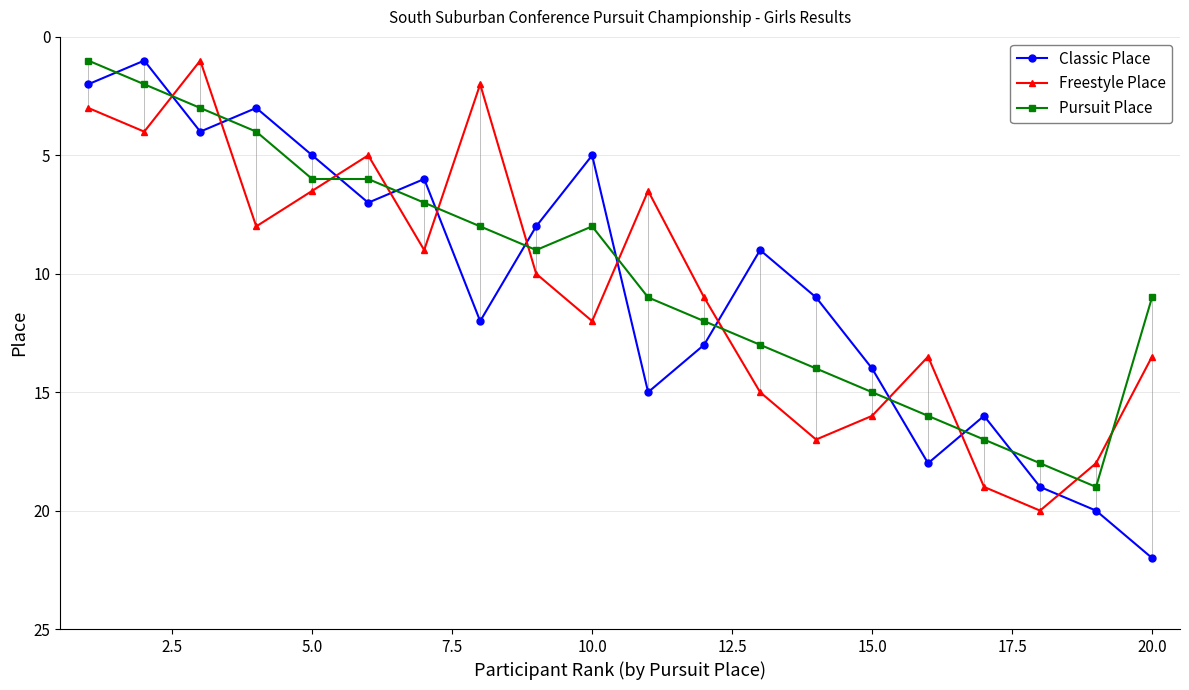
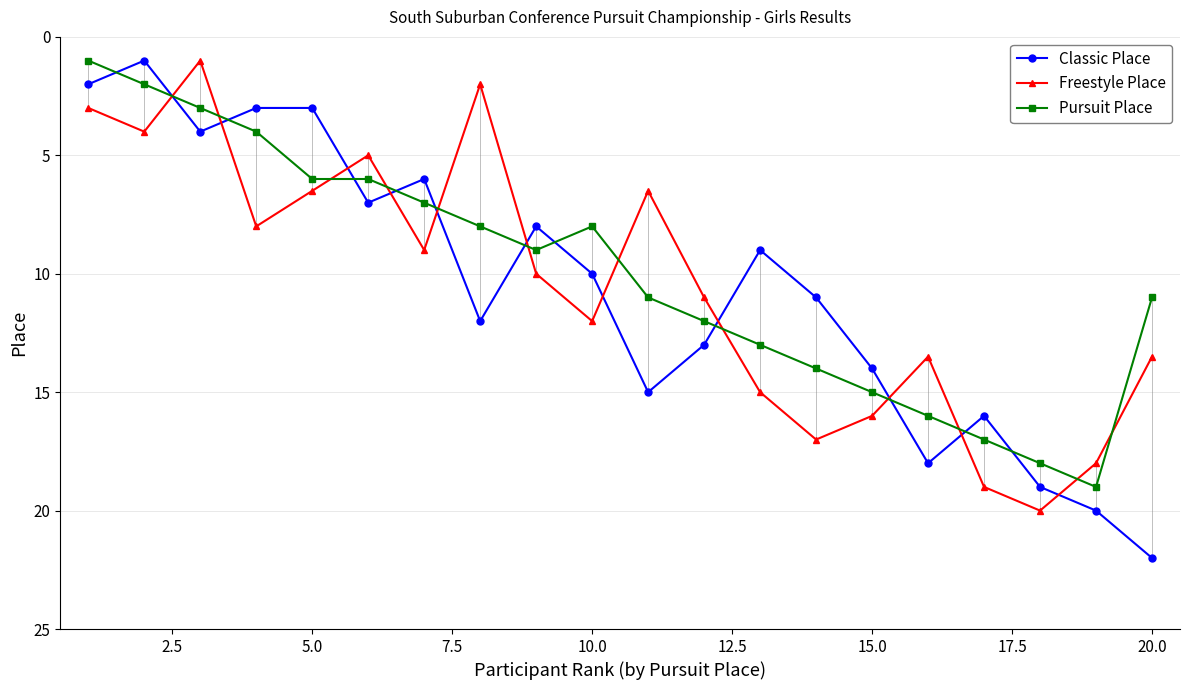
  {
    "Classic Place": {
-     "5.0": 5,
-     "10.0": 5,
+     "5.0": 3,
+     "10.0": 10,
      "15.0": 14,
      "20.0": 22
    },
    "Freestyle Place": {
      "5.0": 6.5,
      "10.0": 12,
      "15.0": 16,
      "20.0": 13.5
    },
    "Pursuit Place": {
      "5.0": 6,
      "10.0": 8,
      "15.0": 15,
      "20.0": 11
    }
  }
